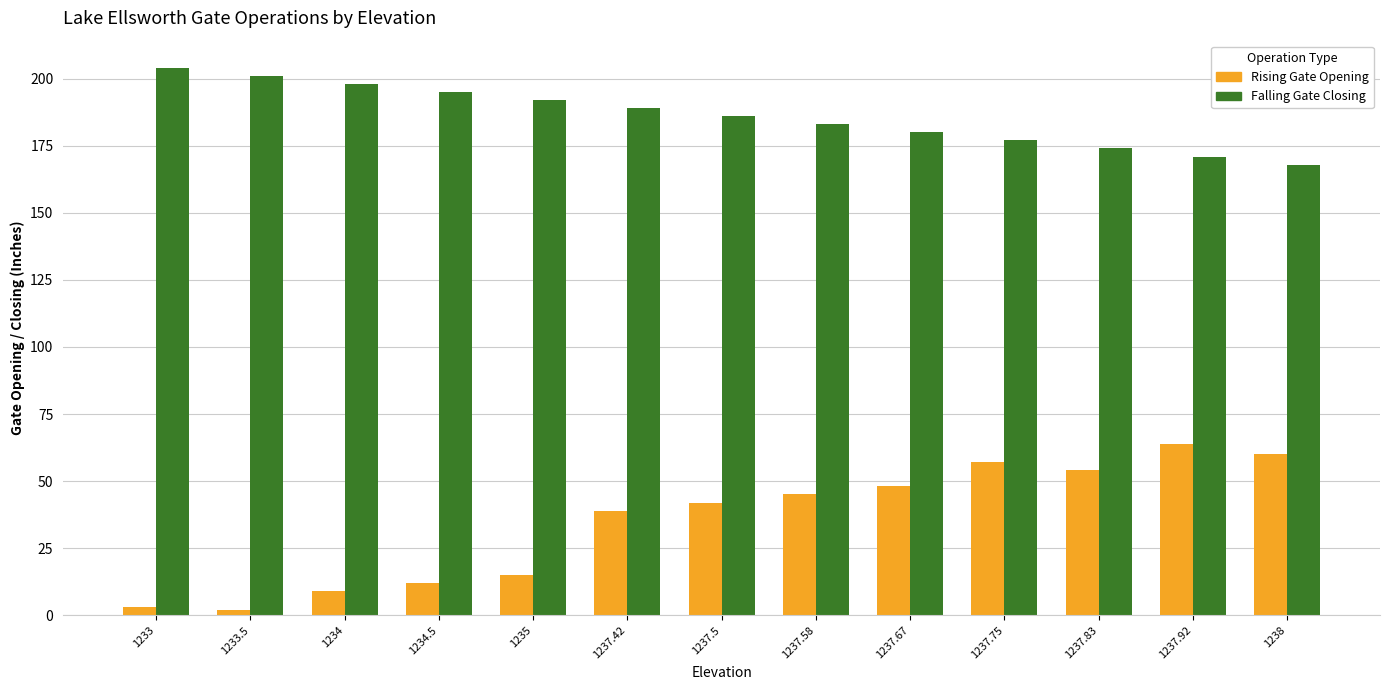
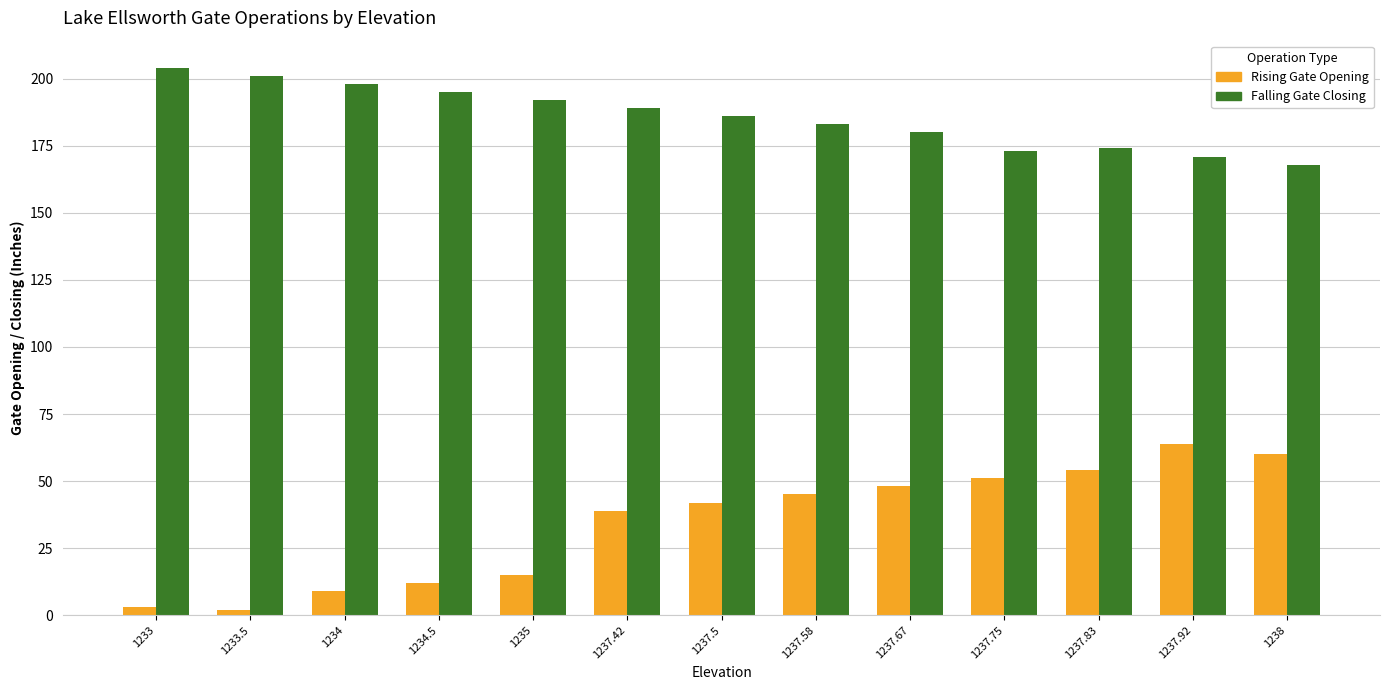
  {
    "Rising Gate Opening": {
      "1233": 3,
      "1233.5": 2,
      "1234": 9,
      "1234.5": 12,
      "1235": 15,
      "1237.42": 39,
      "1237.5": 42,
      "1237.58": 45,
      "1237.67": 48,
-     "1237.75": 57,
+     "1237.75": 51,
      "1237.83": 54,
      "1237.92": 64,
      "1238": 60
    },
    "Falling Gate Closing": {
      "1233": 204,
      "1233.5": 201,
      "1234": 198,
      "1234.5": 195,
      "1235": 192,
      "1237.42": 189,
      "1237.5": 186,
      "1237.58": 183,
      "1237.67": 180,
-     "1237.75": 177,
+     "1237.75": 173,
      "1237.83": 174,
      "1237.92": 171,
      "1238": 168
    }
  }
